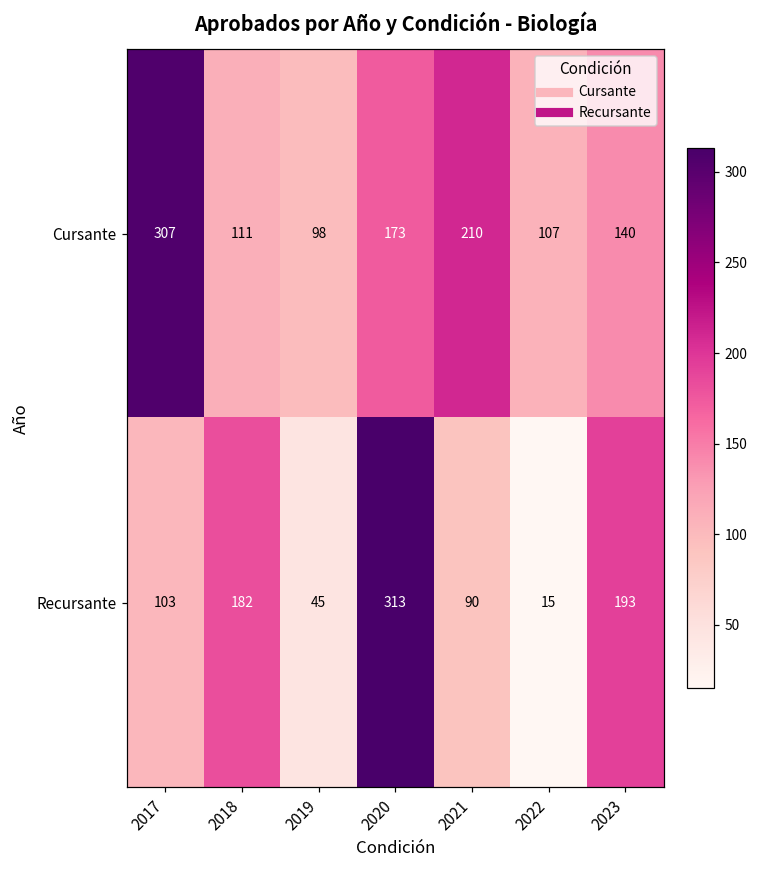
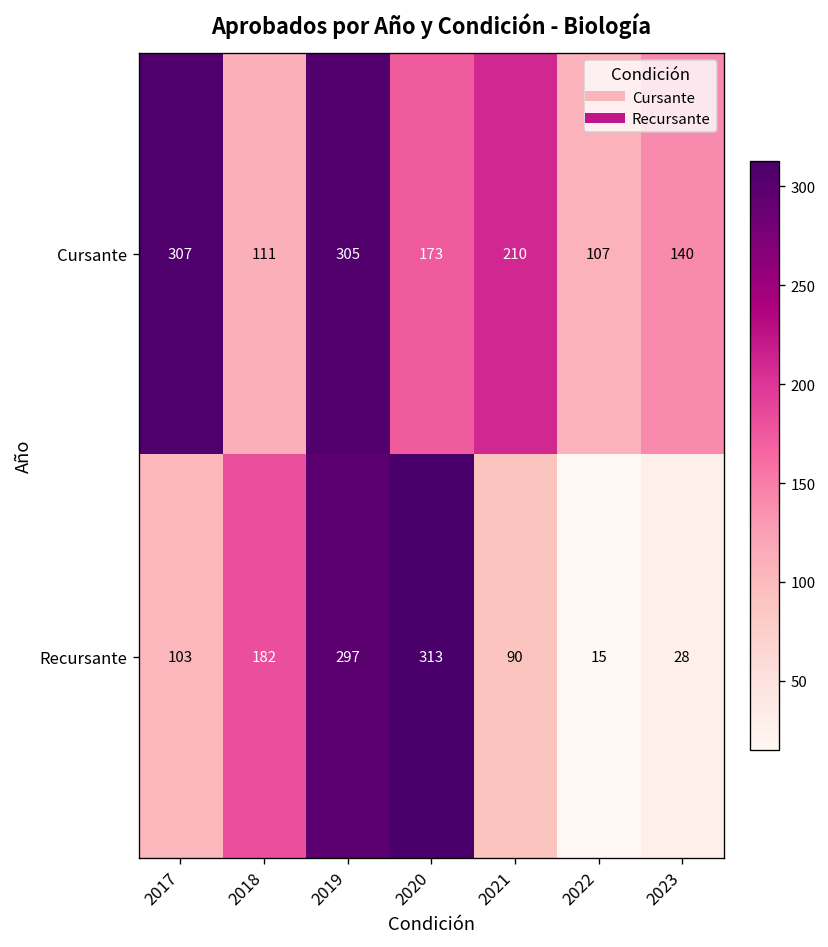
  {
    "Cursante": {
      "2017": 307,
      "2018": 111,
-     "2019": 98,
+     "2019": 305,
      "2020": 173,
      "2021": 210,
      "2022": 107,
      "2023": 140
    },
    "Recursante": {
      "2017": 103,
      "2018": 182,
-     "2019": 45,
+     "2019": 297,
      "2020": 313,
      "2021": 90,
      "2022": 15,
-     "2023": 193
+     "2023": 28
    }
  }
